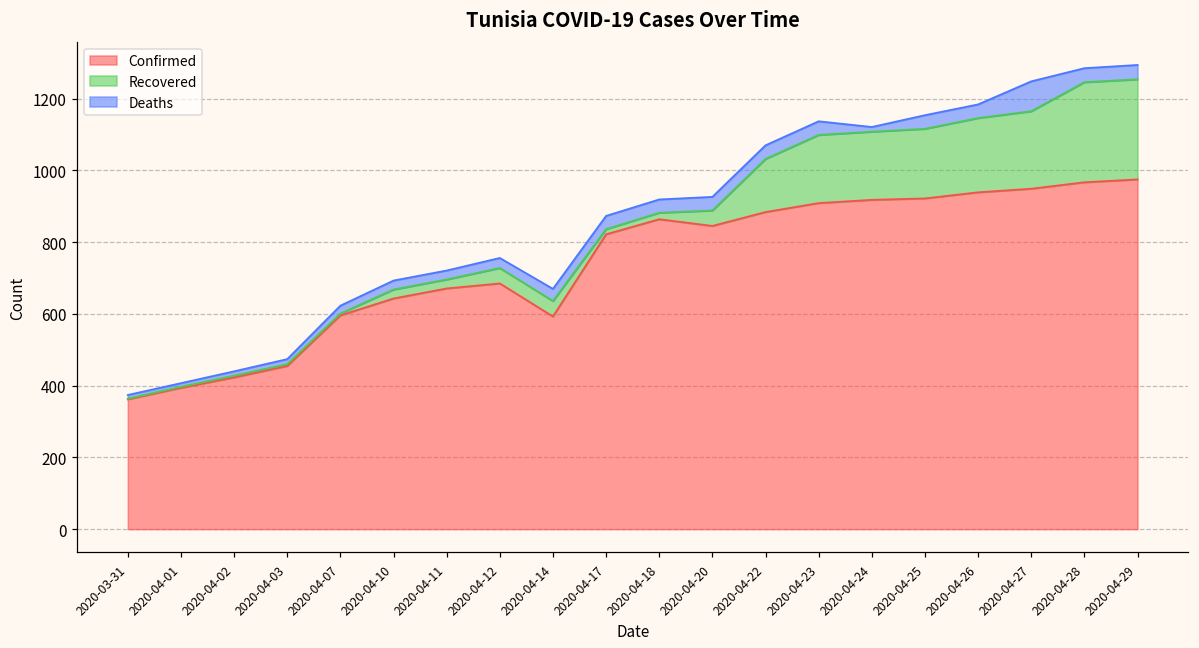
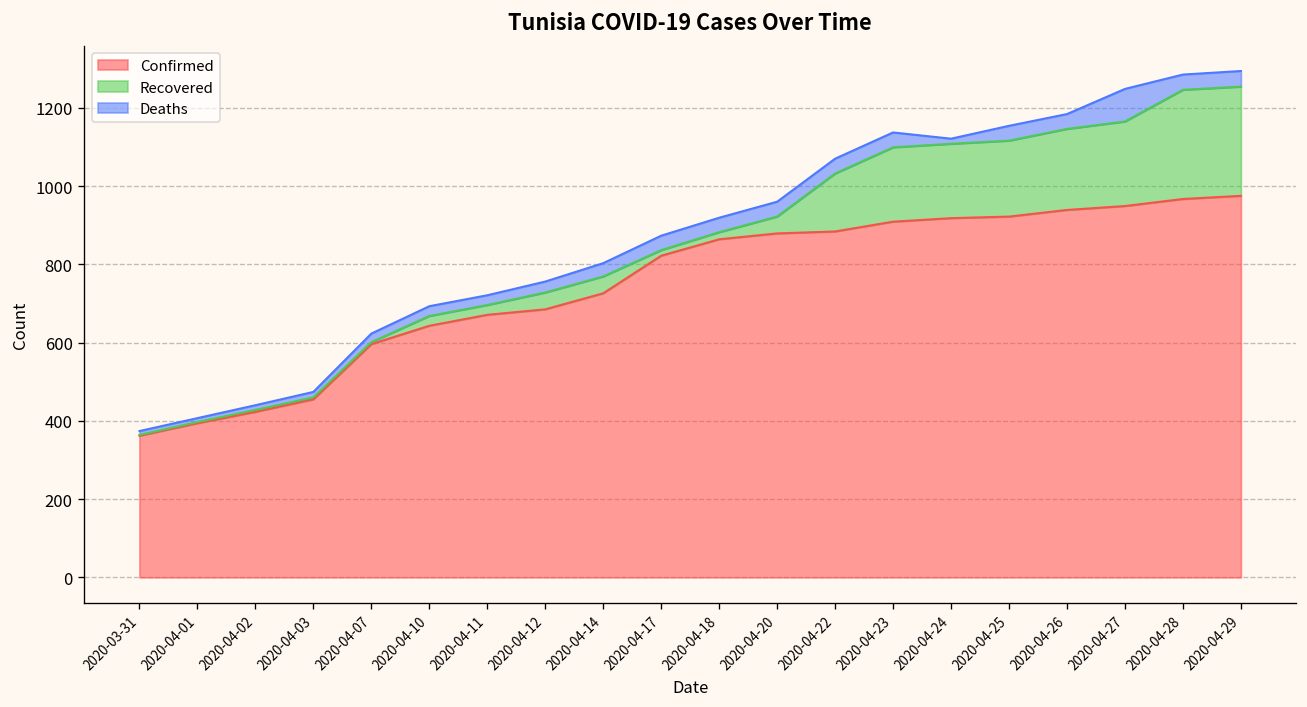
  {
    "Confirmed": {
      "2020-04-10": 640,
      "2020-04-11": 670,
      "2020-04-12": 690,
-     "2020-04-14": 590,
+     "2020-04-14": 730,
      "2020-04-17": 820,
      "2020-04-18": 860,
-     "2020-04-20": 850,
+     "2020-04-20": 880,
      "2020-04-22": 880,
      "2020-04-23": 910,
      "2020-04-24": 920,
      "2020-04-25": 920,
      "2020-04-26": 940,
      "2020-04-27": 950,
      "2020-04-28": 970,
      "2020-04-29": 980
    },
    "Recovered": {
      "2020-04-10": 30,
      "2020-04-11": 30,
      "2020-04-12": 40,
      "2020-04-14": 40,
      "2020-04-17": 10,
      "2020-04-18": 20,
      "2020-04-20": 40,
      "2020-04-22": 150,
      "2020-04-23": 190,
      "2020-04-24": 190,
      "2020-04-25": 190,
      "2020-04-26": 210,
      "2020-04-27": 220,
      "2020-04-28": 280,
      "2020-04-29": 280
    },
    "Deaths": {
      "2020-03-31": 10,
      "2020-04-01": 10,
      "2020-04-02": 10,
      "2020-04-03": 10,
      "2020-04-07": 20,
      "2020-04-10": 30,
      "2020-04-11": 30,
      "2020-04-12": 30,
      "2020-04-14": 30,
      "2020-04-17": 40,
      "2020-04-18": 40,
      "2020-04-20": 40,
      "2020-04-22": 40,
      "2020-04-23": 40,
      "2020-04-24": 10,
      "2020-04-25": 40,
      "2020-04-26": 40,
      "2020-04-27": 80,
      "2020-04-28": 40,
      "2020-04-29": 40
    }
  }
